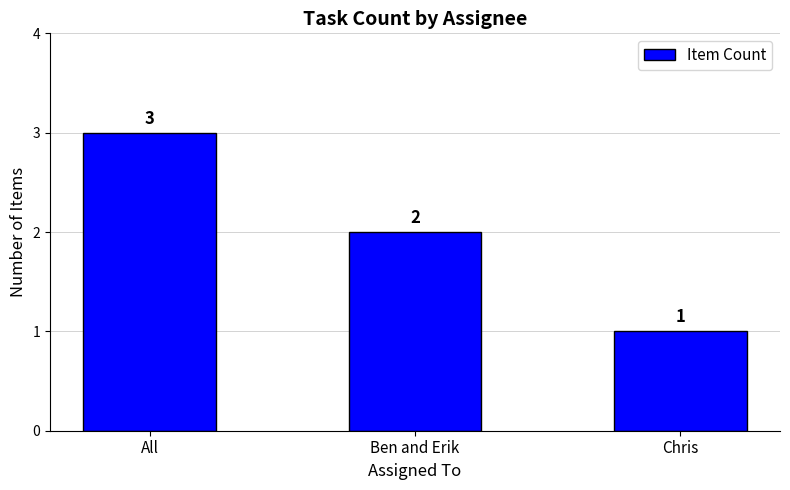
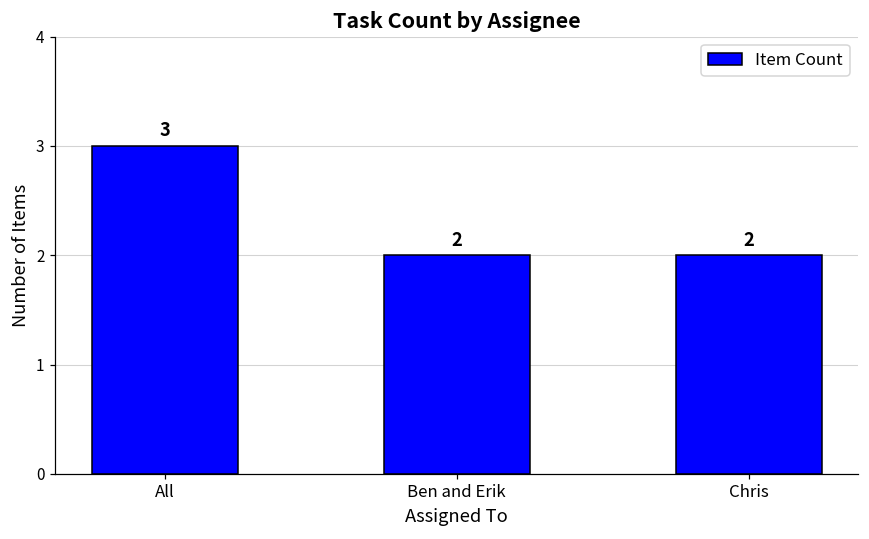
  {
    "All": 3,
    "Ben and Erik": 2,
-   "Chris": 1
+   "Chris": 2
  }
